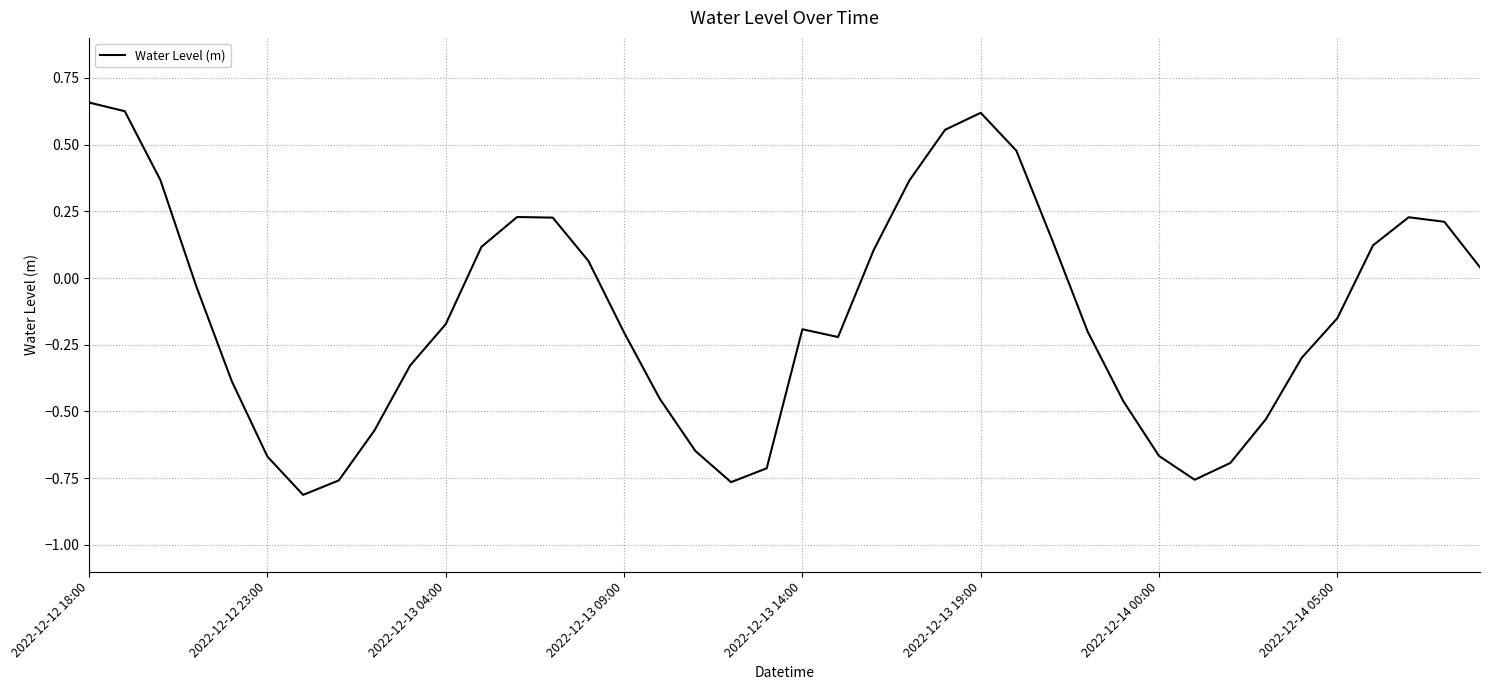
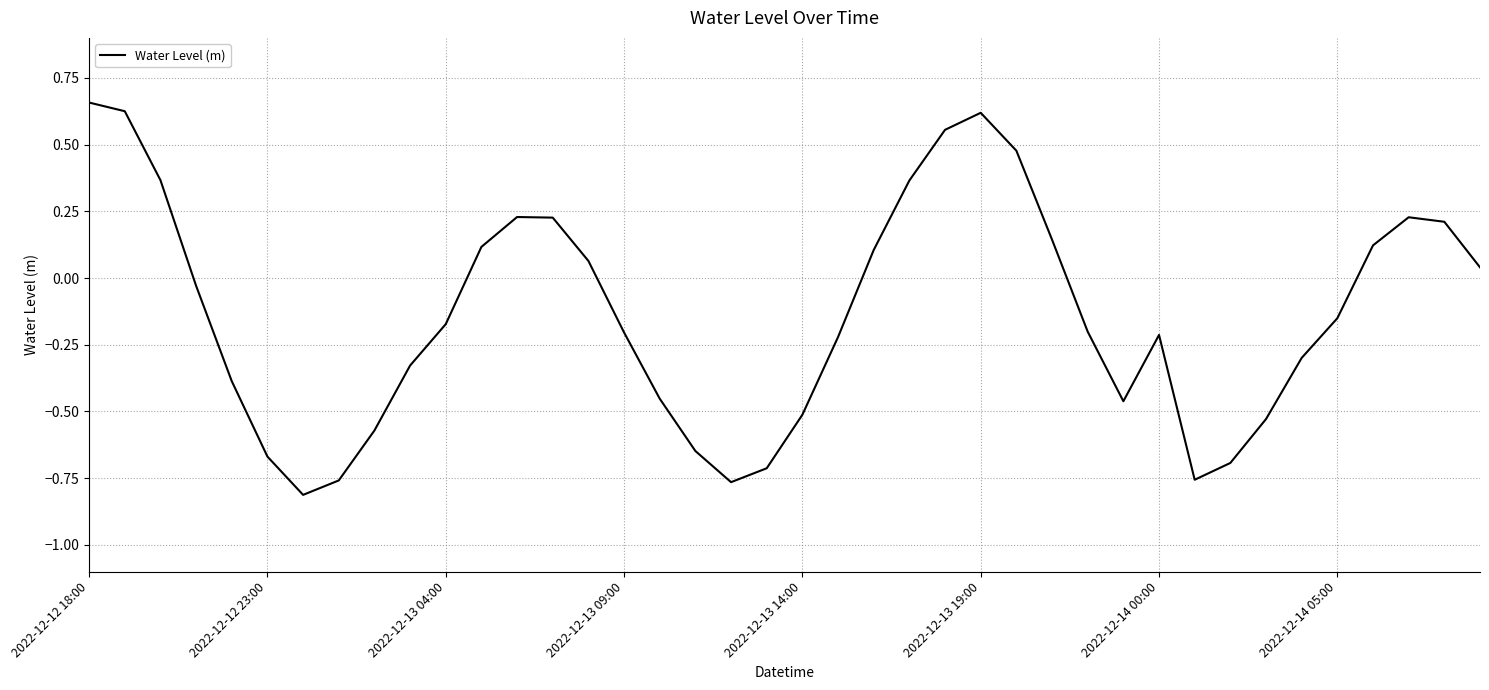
  {
    "2022-12-12 18:00": 0.66,
    "2022-12-12 23:00": -0.67,
    "2022-12-13 04:00": -0.17,
    "2022-12-13 09:00": -0.20,
-   "2022-12-13 14:00": -0.19,
+   "2022-12-13 14:00": -0.51,
    "2022-12-13 19:00": 0.62,
-   "2022-12-14 00:00": -0.67,
+   "2022-12-14 00:00": -0.21,
    "2022-12-14 05:00": -0.15
  }
